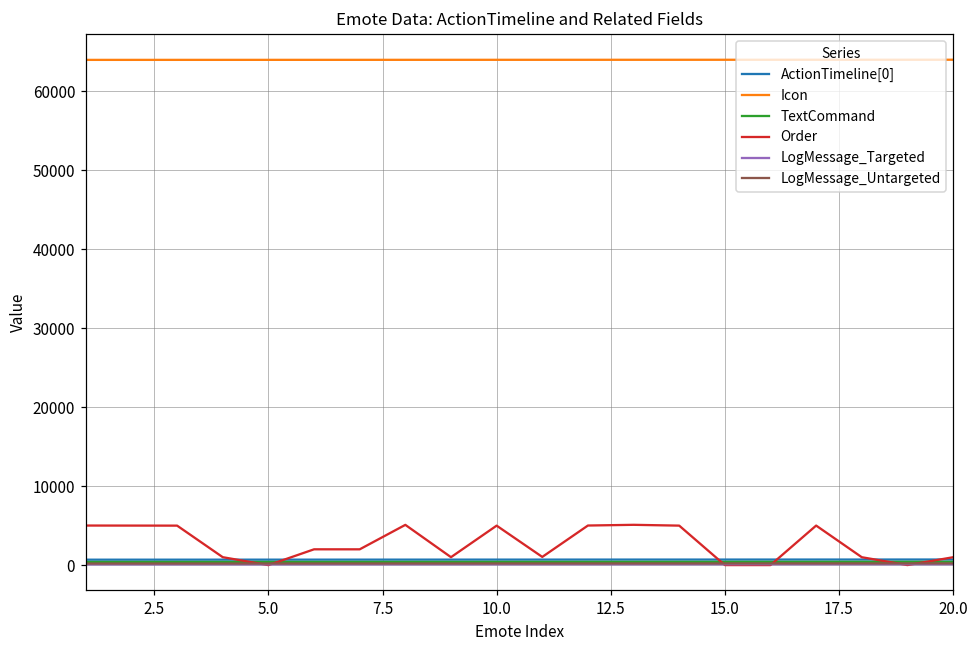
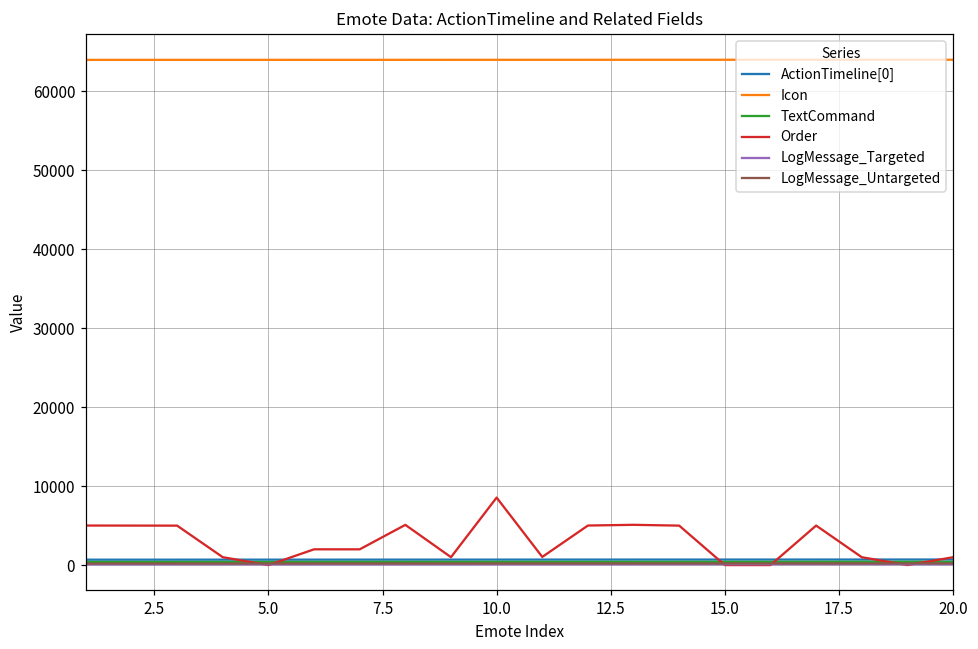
  {
    "Icon": {
      "5.0": 64000,
      "10.0": 64000,
      "15.0": 64000,
      "20.0": 64000
    },
    "Order": {
-     "10.0": 5000
+     "10.0": 9000
    }
  }
